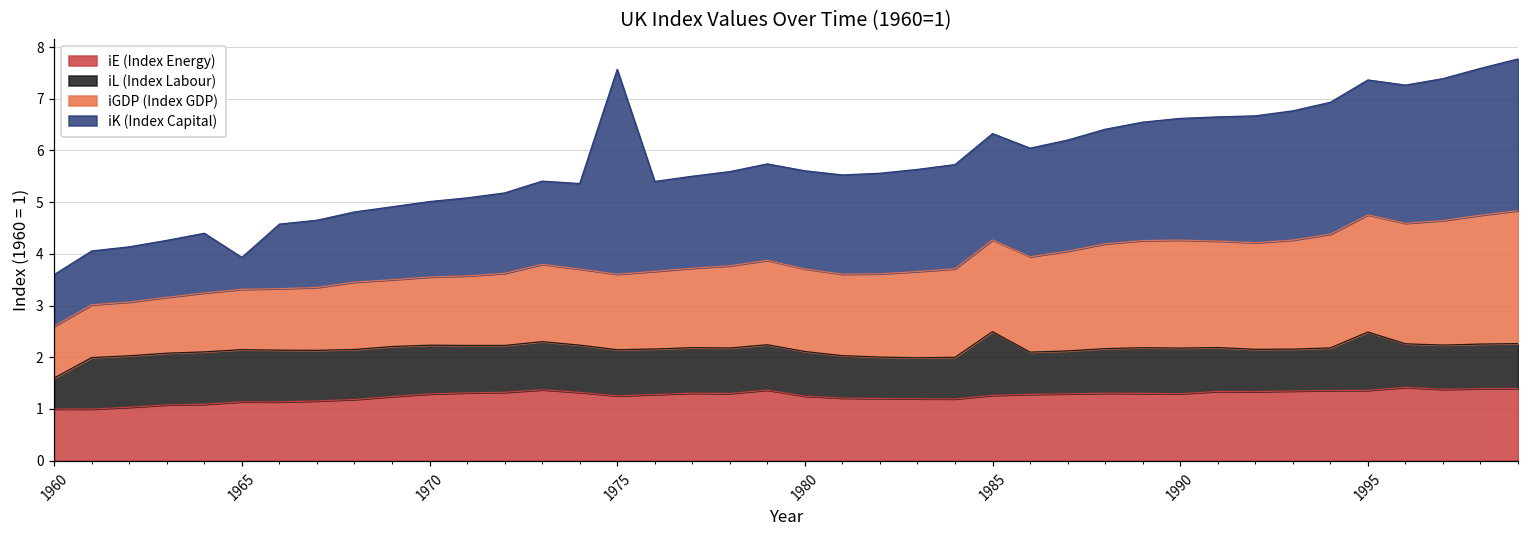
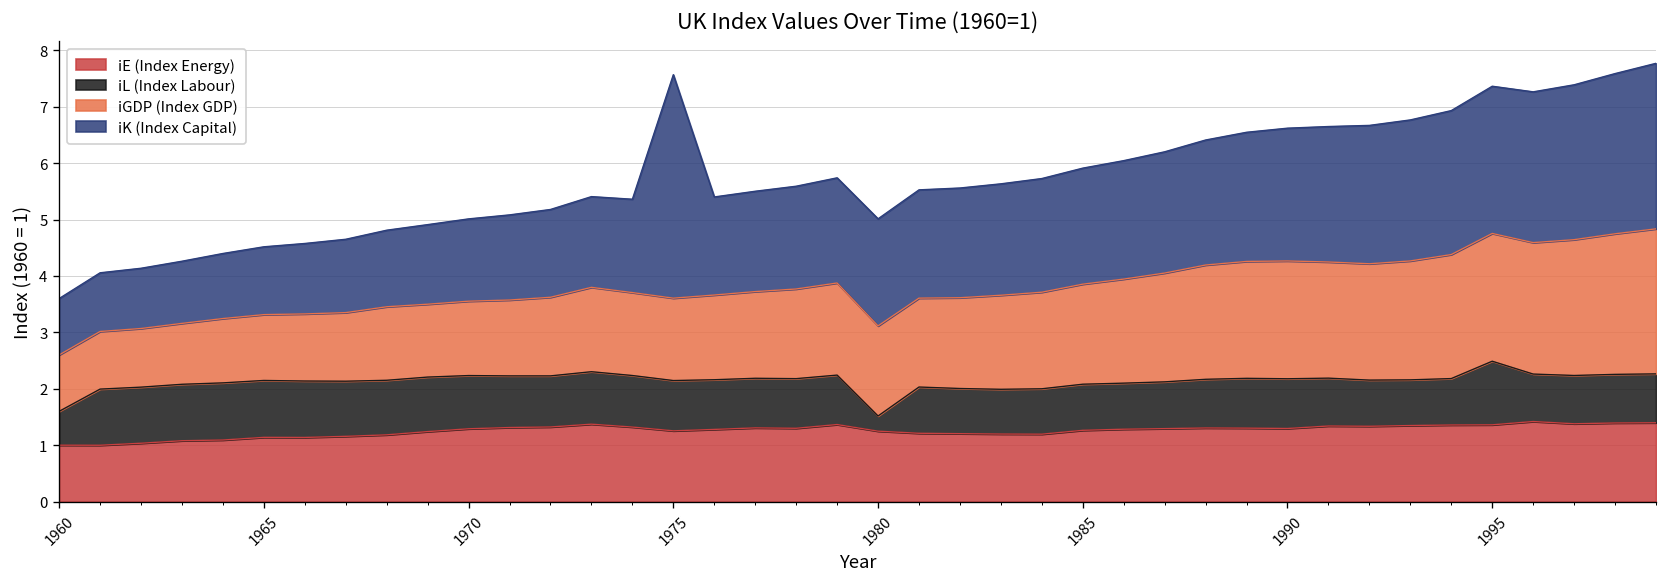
  {
    "iL (Index Labour)": {
      "1960": 0.6,
      "1965": 1.0,
      "1970": 0.9,
      "1975": 0.9,
-     "1980": 0.9,
-     "1985": 1.2,
+     "1980": 0.3,
+     "1985": 0.8,
      "1990": 0.9,
      "1995": 1.1
    },
    "iK (Index Capital)": {
      "1960": 1.0,
-     "1965": 0.6,
+     "1965": 1.2,
      "1970": 1.5,
      "1975": 4.0,
      "1980": 1.9,
      "1985": 2.1,
      "1990": 2.4,
      "1995": 2.6
    }
  }
